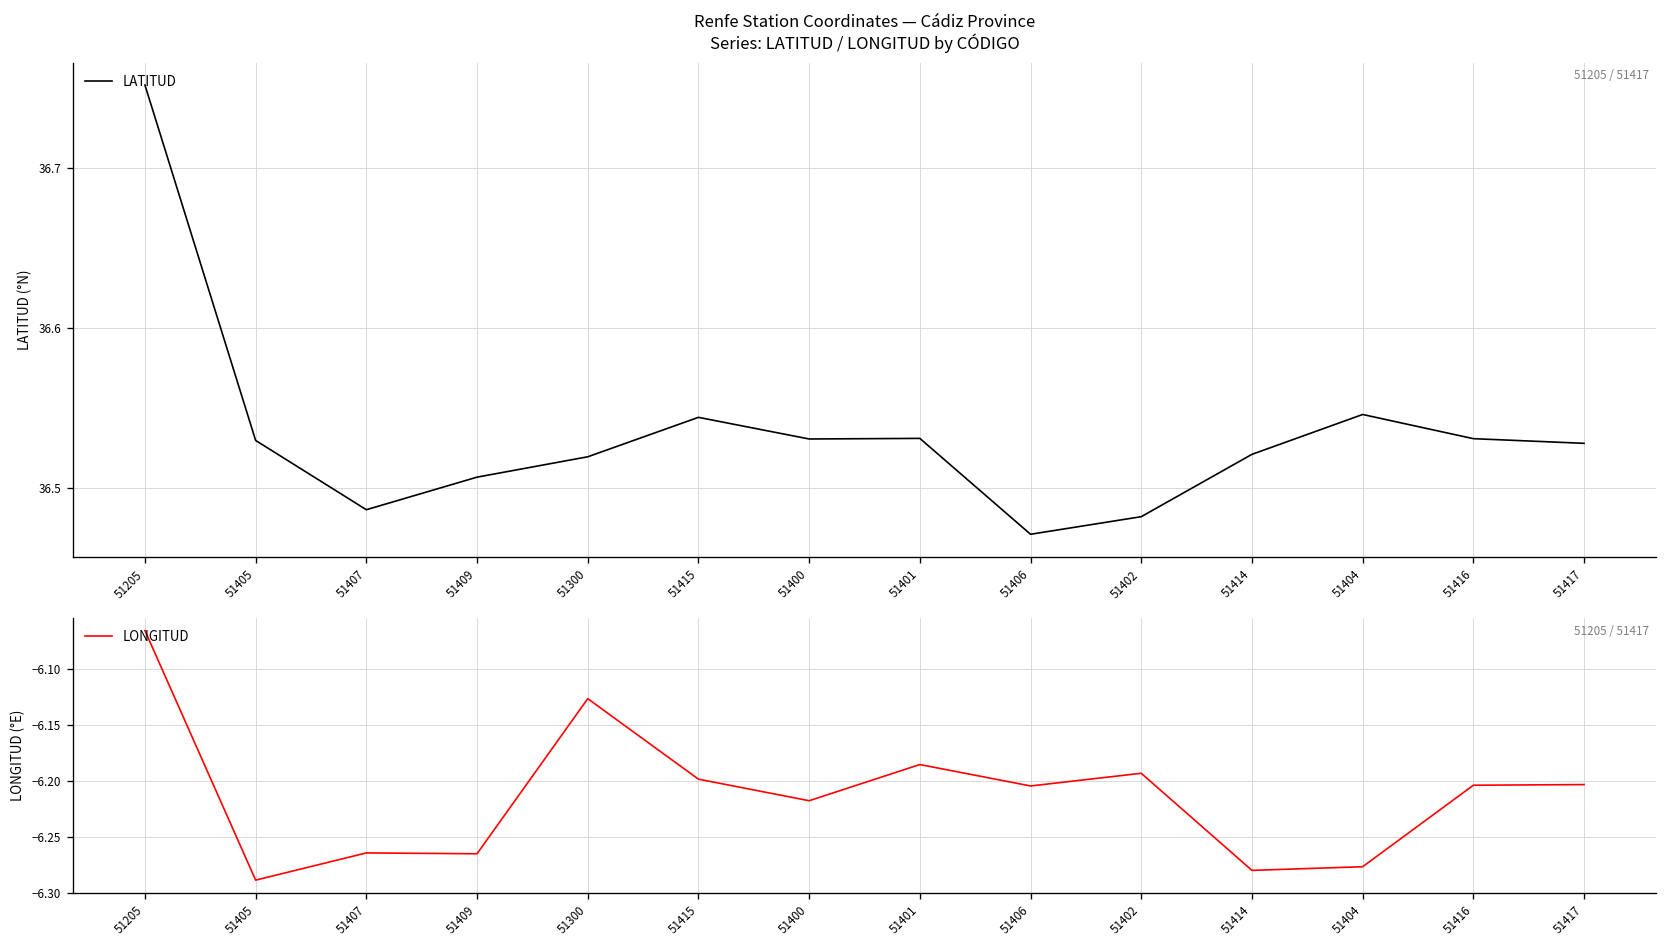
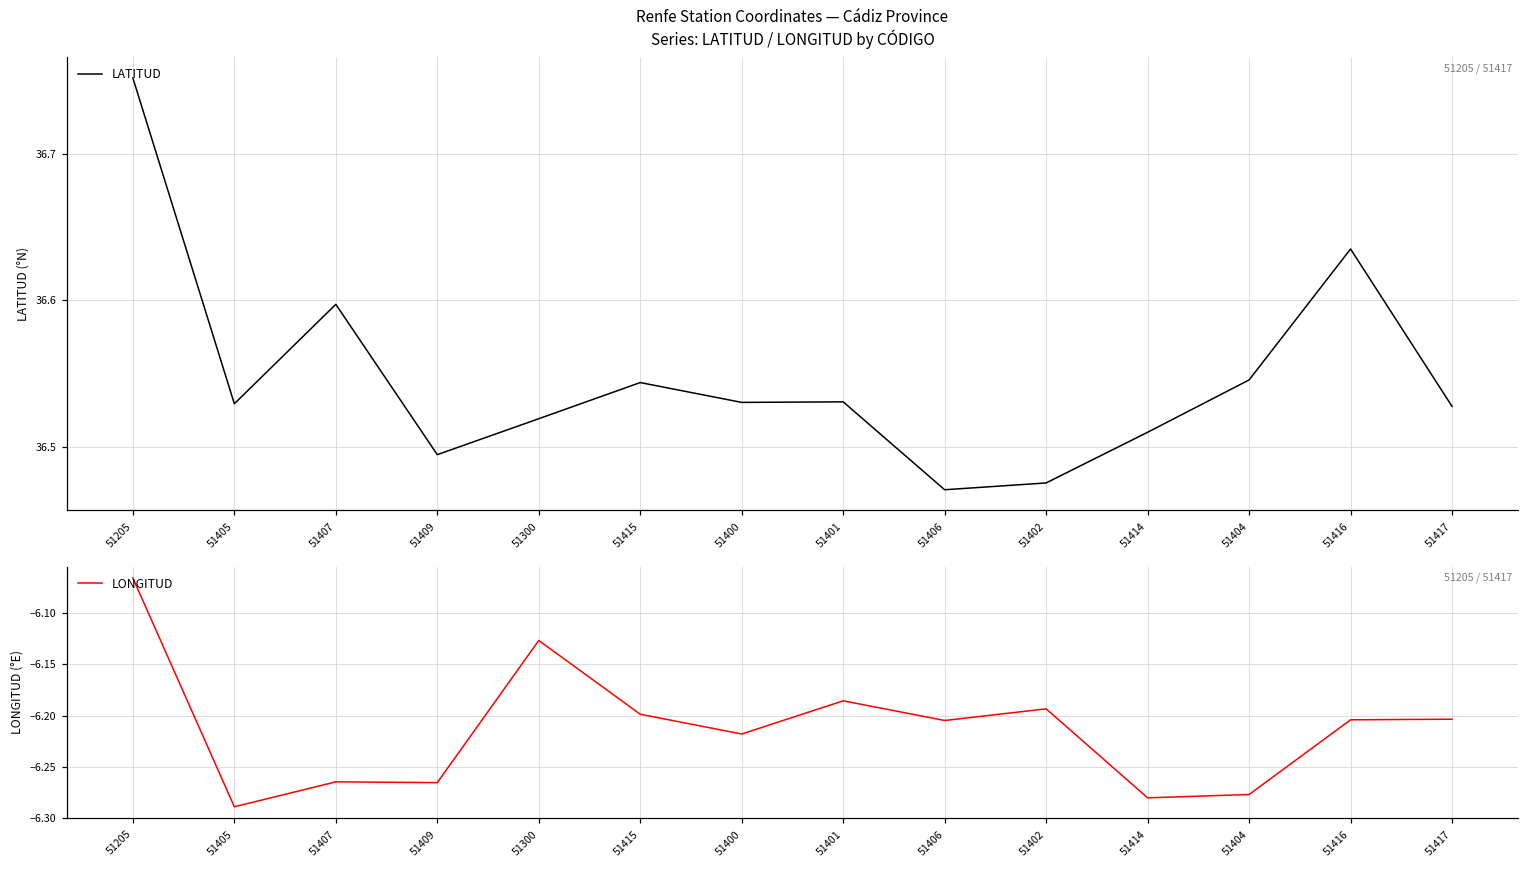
  {
    "Renfe Station Coordinates — Cádiz Province Series: LATITUD / LONGITUD by CÓDIGO": {
      "51205": 36.752,
      "51405": 36.530,
-     "51407": 36.486,
-     "51409": 36.507,
+     "51407": 36.597,
+     "51409": 36.495,
      "51300": 36.519,
      "51415": 36.544,
      "51400": 36.531,
      "51401": 36.531,
      "51406": 36.471,
-     "51402": 36.482,
-     "51414": 36.521,
+     "51402": 36.476,
+     "51414": 36.510,
      "51404": 36.546,
-     "51416": 36.531,
+     "51416": 36.635,
      "51417": 36.528
    }
  }
